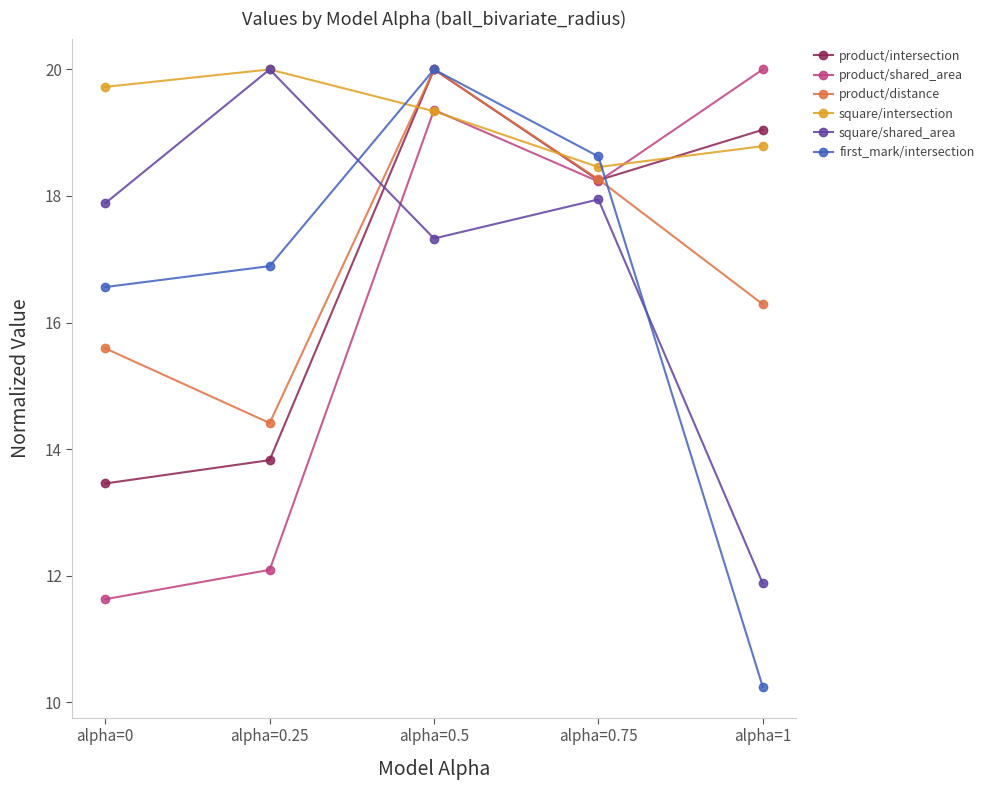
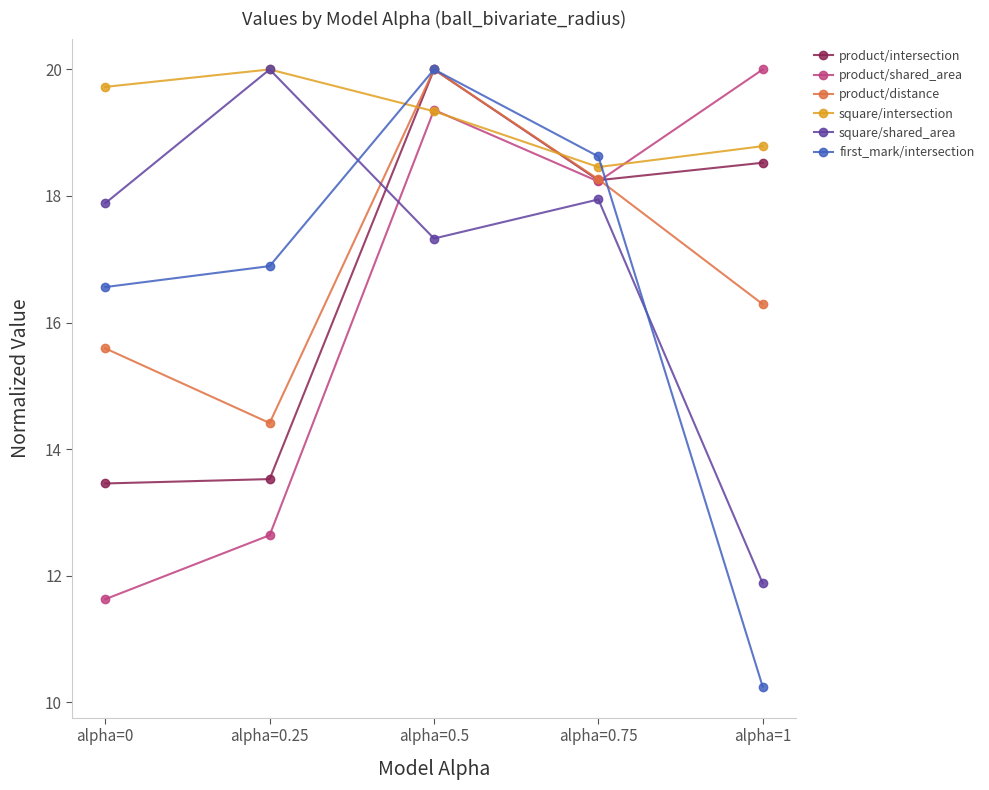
  {
    "product/intersection": {
      "alpha=0": 13.5,
-     "alpha=0.25": 13.8,
-     "alpha=1": 19.0
+     "alpha=0.25": 13.5,
+     "alpha=1": 18.5
    },
    "product/shared_area": {
      "alpha=0": 11.6,
-     "alpha=0.25": 12.1,
+     "alpha=0.25": 12.6,
      "alpha=1": 20.0
    }
  }
